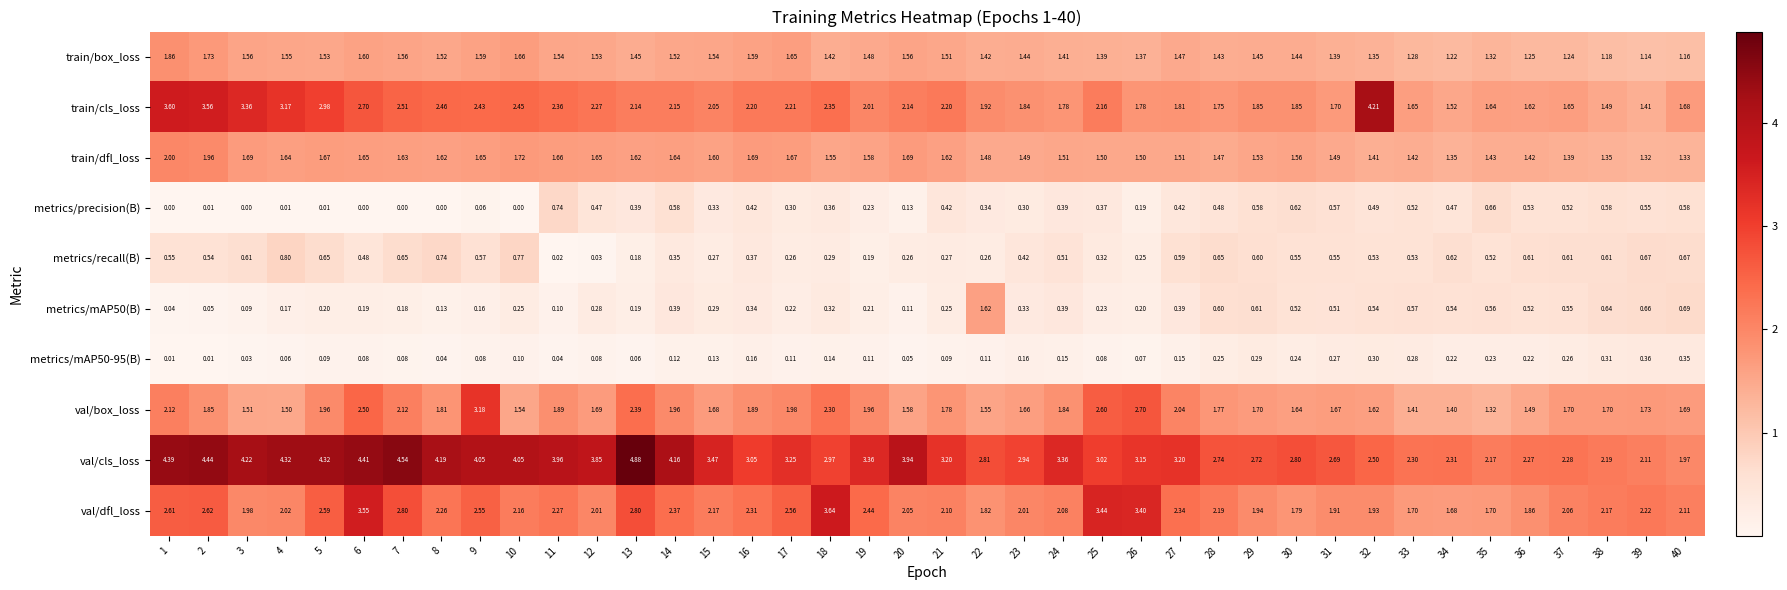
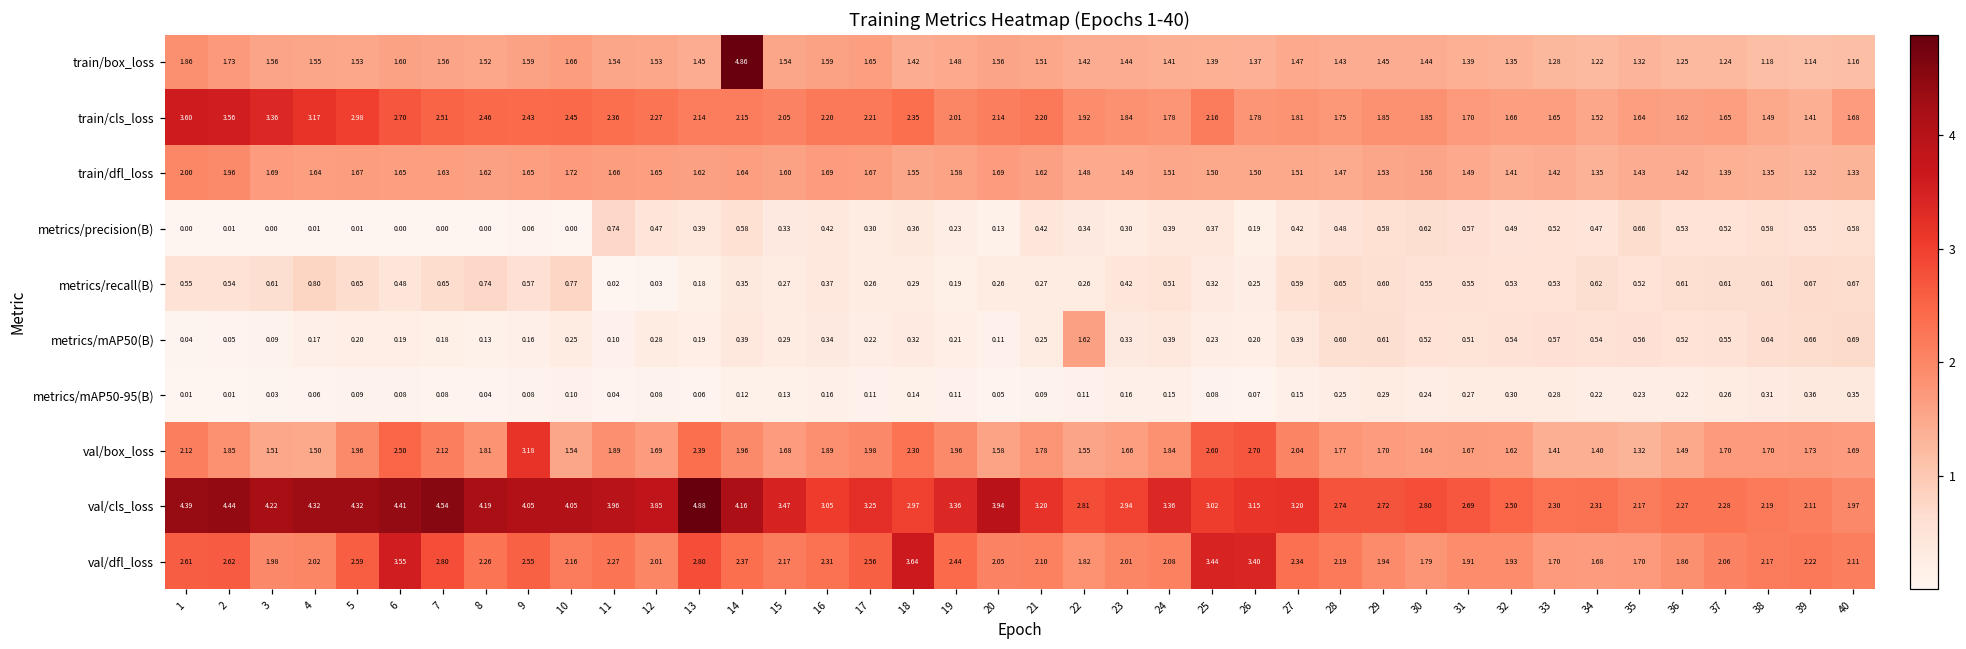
  {
    "train/box_loss": {
      "1": 1.86,
      "2": 1.73,
      "3": 1.56,
      "4": 1.55,
      "5": 1.53,
      "6": 1.60,
      "7": 1.56,
      "8": 1.52,
      "9": 1.59,
      "10": 1.66,
      "11": 1.54,
      "12": 1.53,
      "13": 1.45,
-     "14": 1.52,
+     "14": 4.86,
      "15": 1.54,
      "16": 1.59,
      "17": 1.65,
      "18": 1.42,
      "19": 1.48,
      "20": 1.56,
      "21": 1.51,
      "22": 1.42,
      "23": 1.44,
      "24": 1.41,
      "25": 1.39,
      "26": 1.37,
      "27": 1.47,
      "28": 1.43,
      "29": 1.45,
      "30": 1.44,
      "31": 1.39,
      "32": 1.35,
      "33": 1.28,
      "34": 1.22,
      "35": 1.32,
      "36": 1.25,
      "37": 1.24,
      "38": 1.18,
      "39": 1.14,
      "40": 1.16
    },
    "train/cls_loss": {
      "1": 3.60,
      "2": 3.56,
      "3": 3.36,
      "4": 3.17,
      "5": 2.98,
      "6": 2.70,
      "7": 2.51,
      "8": 2.46,
      "9": 2.43,
      "10": 2.45,
      "11": 2.36,
      "12": 2.27,
      "13": 2.14,
      "14": 2.15,
      "15": 2.05,
      "16": 2.20,
      "17": 2.21,
      "18": 2.35,
      "19": 2.01,
      "20": 2.14,
      "21": 2.20,
      "22": 1.92,
      "23": 1.84,
      "24": 1.78,
      "25": 2.16,
      "26": 1.78,
      "27": 1.81,
      "28": 1.75,
      "29": 1.85,
      "30": 1.85,
      "31": 1.70,
-     "32": 4.21,
+     "32": 1.66,
      "33": 1.65,
      "34": 1.52,
      "35": 1.64,
      "36": 1.62,
      "37": 1.65,
      "38": 1.49,
      "39": 1.41,
      "40": 1.68
    }
  }
